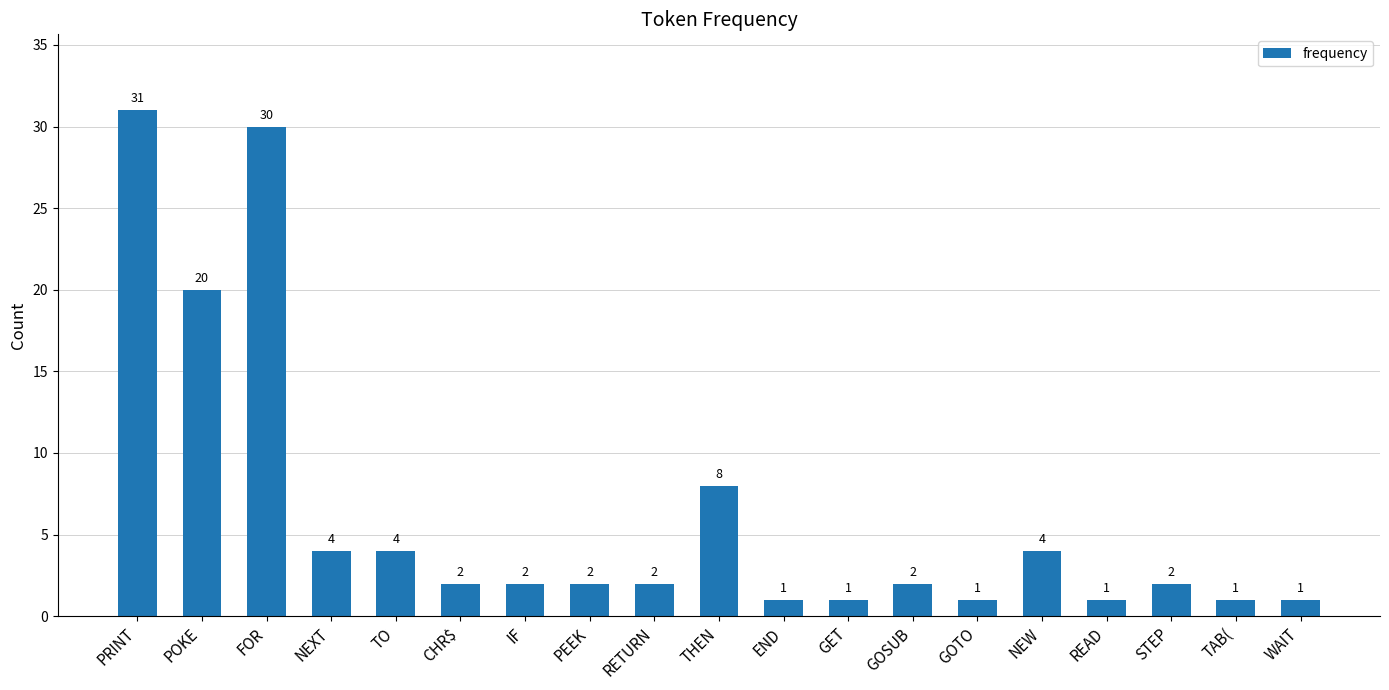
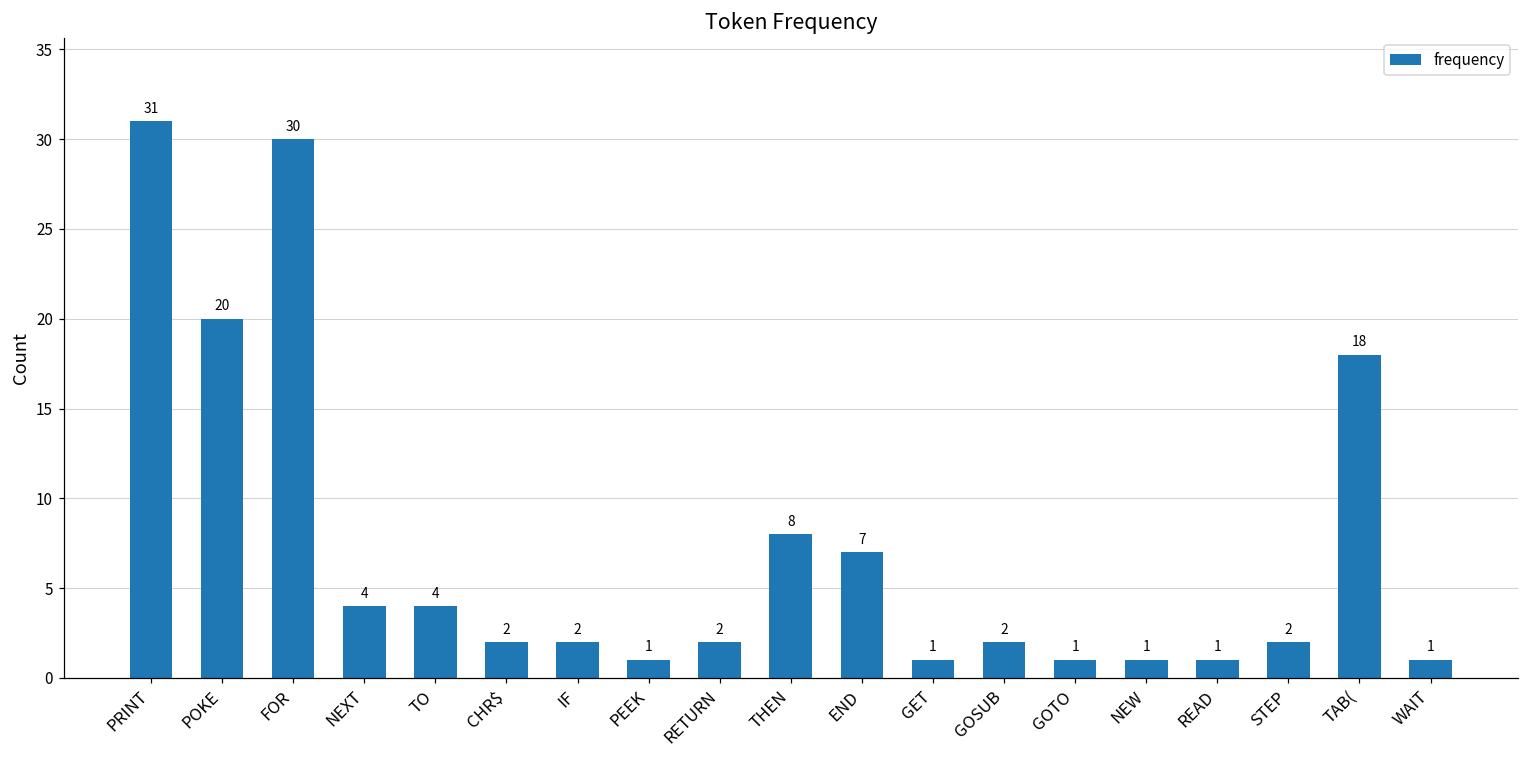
  {
    "PRINT": 31,
    "POKE": 20,
    "FOR": 30,
    "NEXT": 4,
    "TO": 4,
    "CHR$": 2,
    "IF": 2,
-   "PEEK": 2,
+   "PEEK": 1,
    "RETURN": 2,
    "THEN": 8,
-   "END": 1,
+   "END": 7,
    "GET": 1,
    "GOSUB": 2,
    "GOTO": 1,
-   "NEW": 4,
+   "NEW": 1,
    "READ": 1,
    "STEP": 2,
-   "TAB(": 1,
+   "TAB(": 18,
    "WAIT": 1
  }
